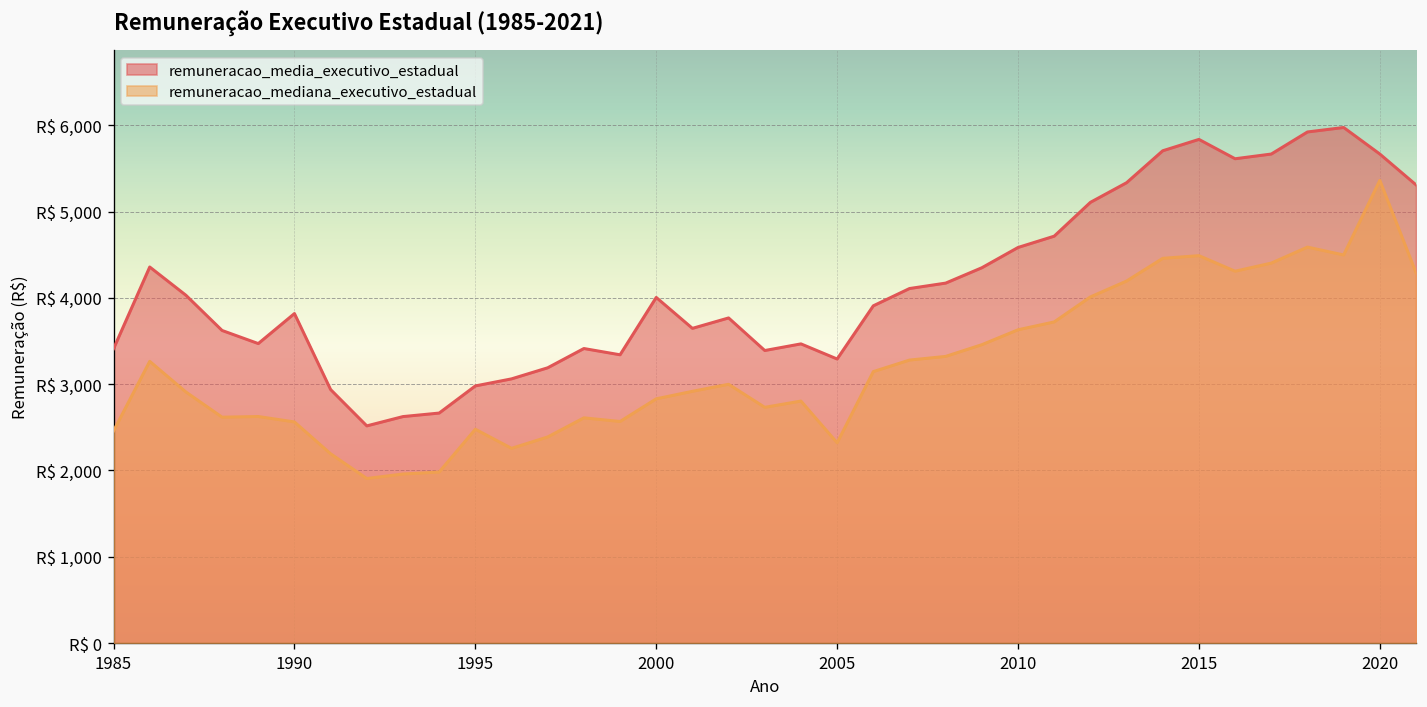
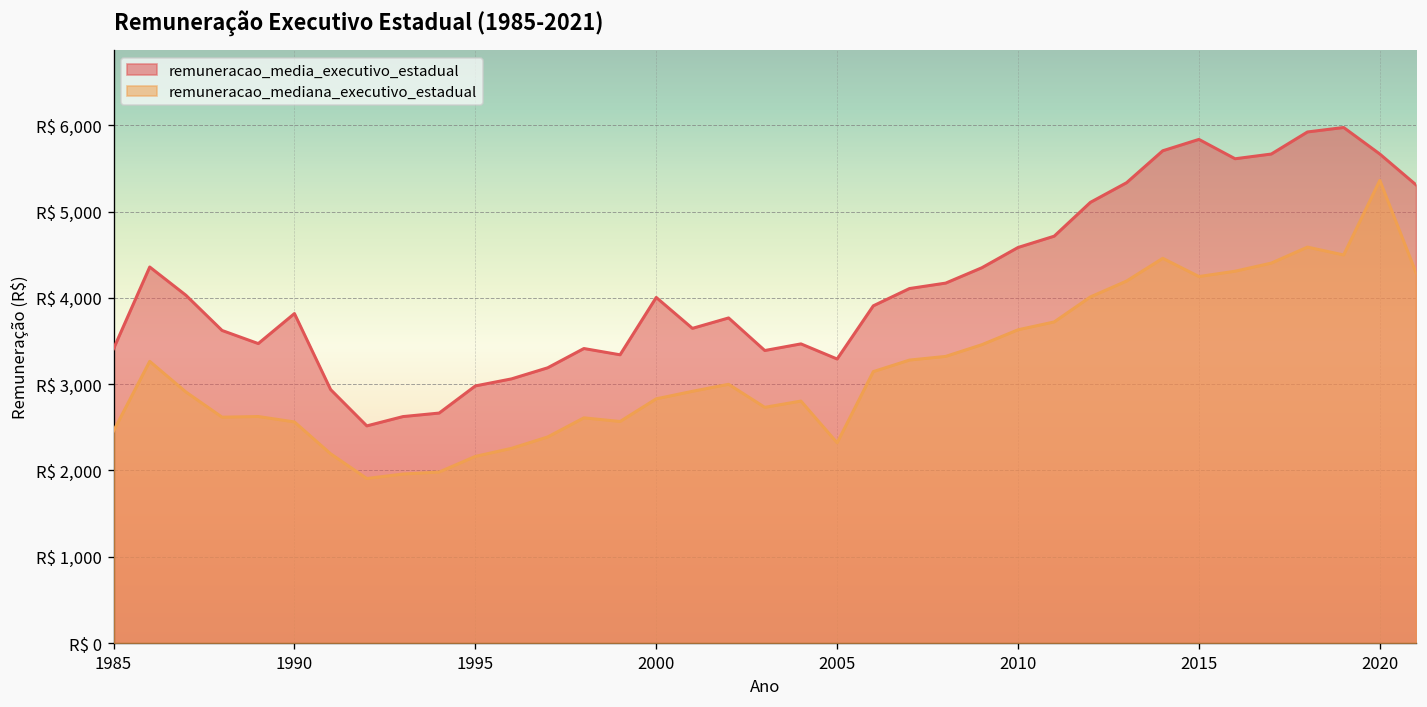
  {
    "remuneracao_media_executivo_estadual": {
      "1985": "R$ 3,400",
      "1990": "R$ 3,800",
      "1995": "R$ 3,000",
      "2000": "R$ 4,000",
      "2005": "R$ 3,300",
      "2010": "R$ 4,600",
      "2015": "R$ 5,800",
      "2020": "R$ 5,700"
    },
    "remuneracao_mediana_executivo_estadual": {
      "1985": "R$ 2,500",
      "1990": "R$ 2,600",
-     "1995": "R$ 2,500",
+     "1995": "R$ 2,200",
      "2000": "R$ 2,800",
      "2005": "R$ 2,300",
      "2010": "R$ 3,600",
-     "2015": "R$ 4,500",
+     "2015": "R$ 4,200",
      "2020": "R$ 5,400"
    }
  }
